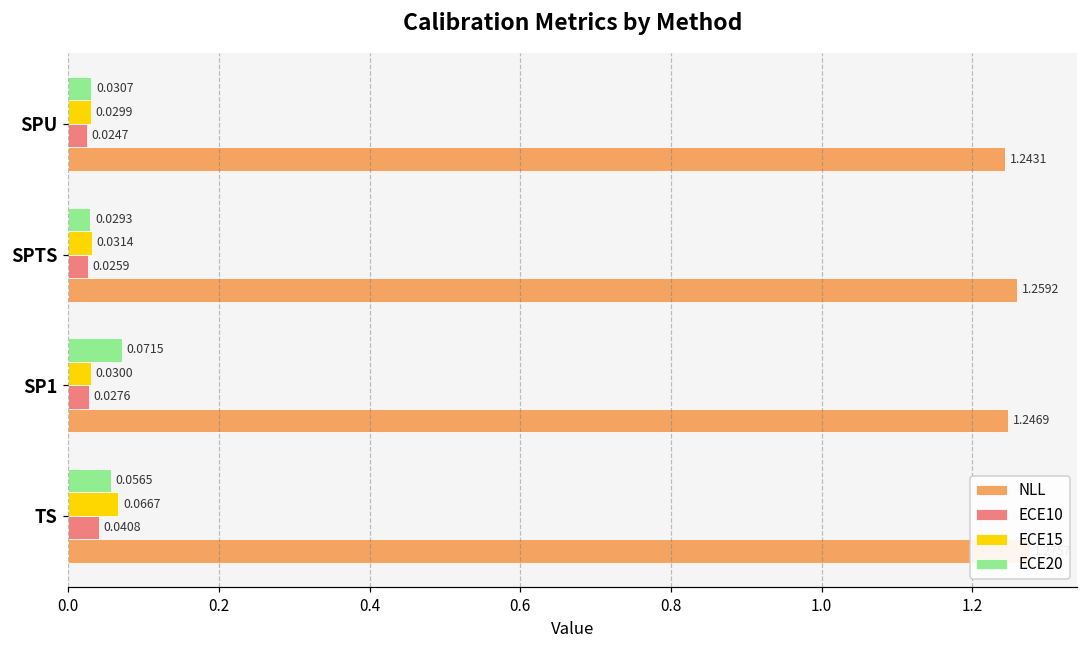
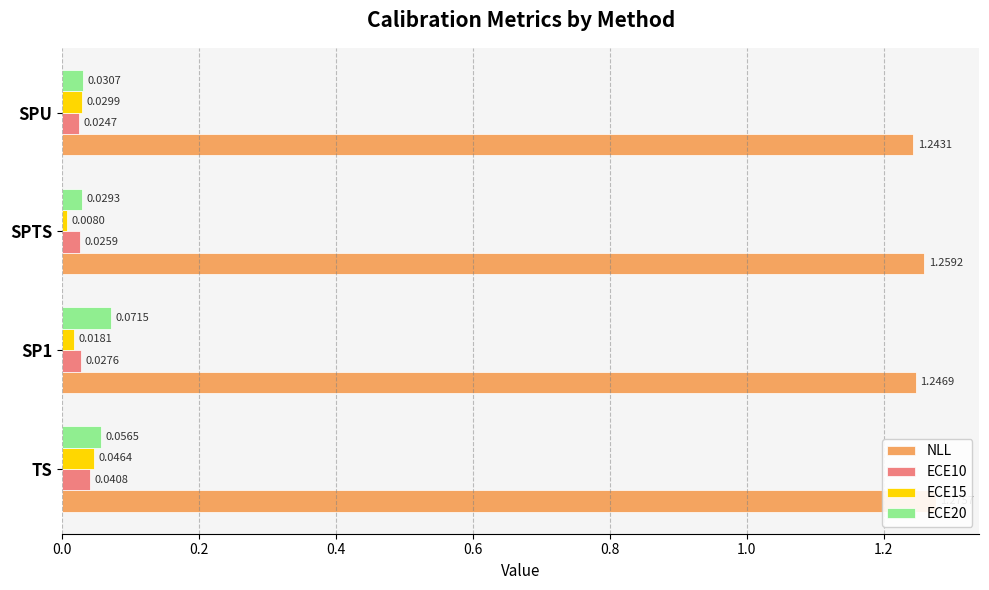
  {
    "ECE15": {
      "SPU": 0.0299,
-     "SPTS": 0.0314,
-     "SP1": 0.0300,
-     "TS": 0.0667
+     "SPTS": 0.0080,
+     "SP1": 0.0181,
+     "TS": 0.0464
    },
    "ECE20": {
      "SPU": 0.0307,
      "SPTS": 0.0293,
      "SP1": 0.0715,
      "TS": 0.0565
    }
  }
